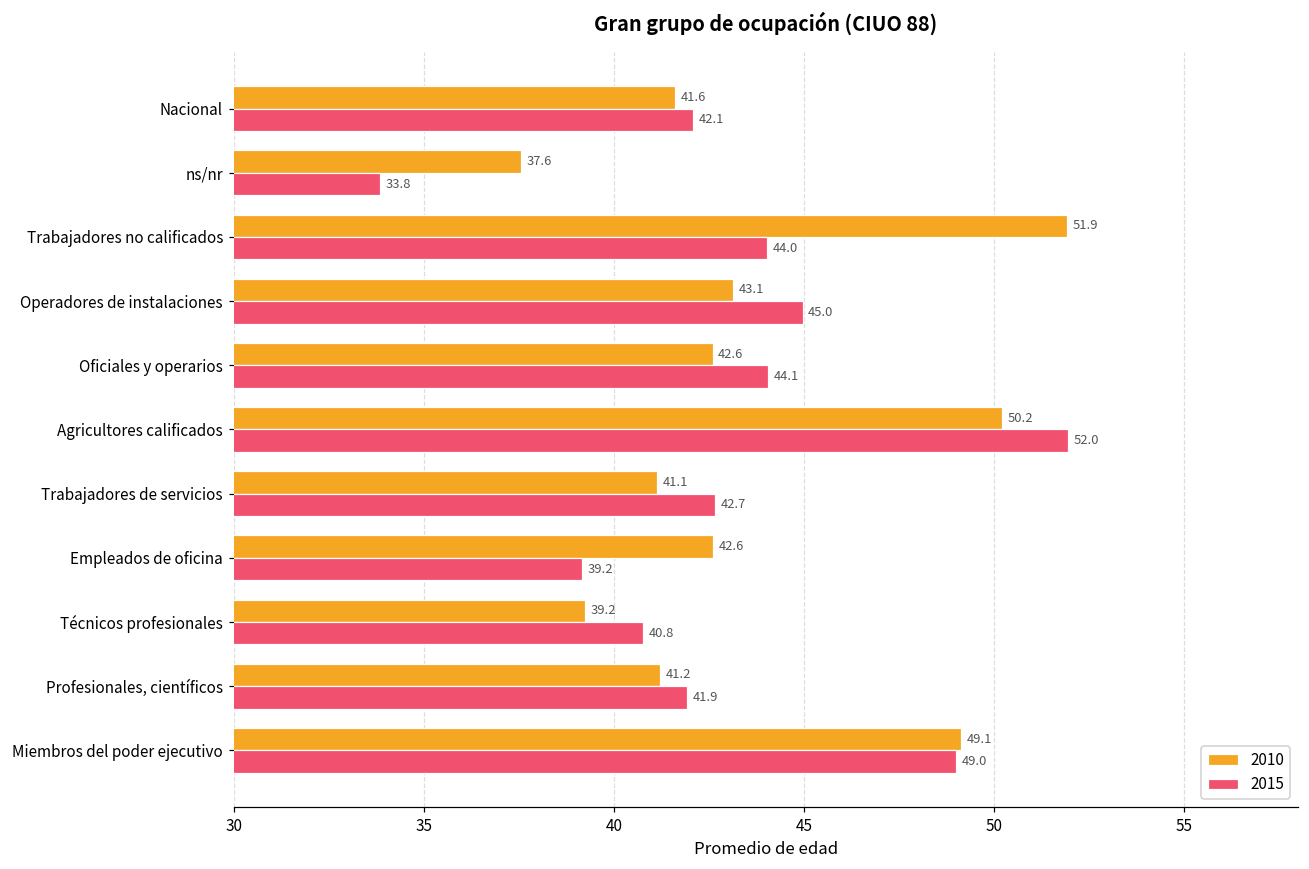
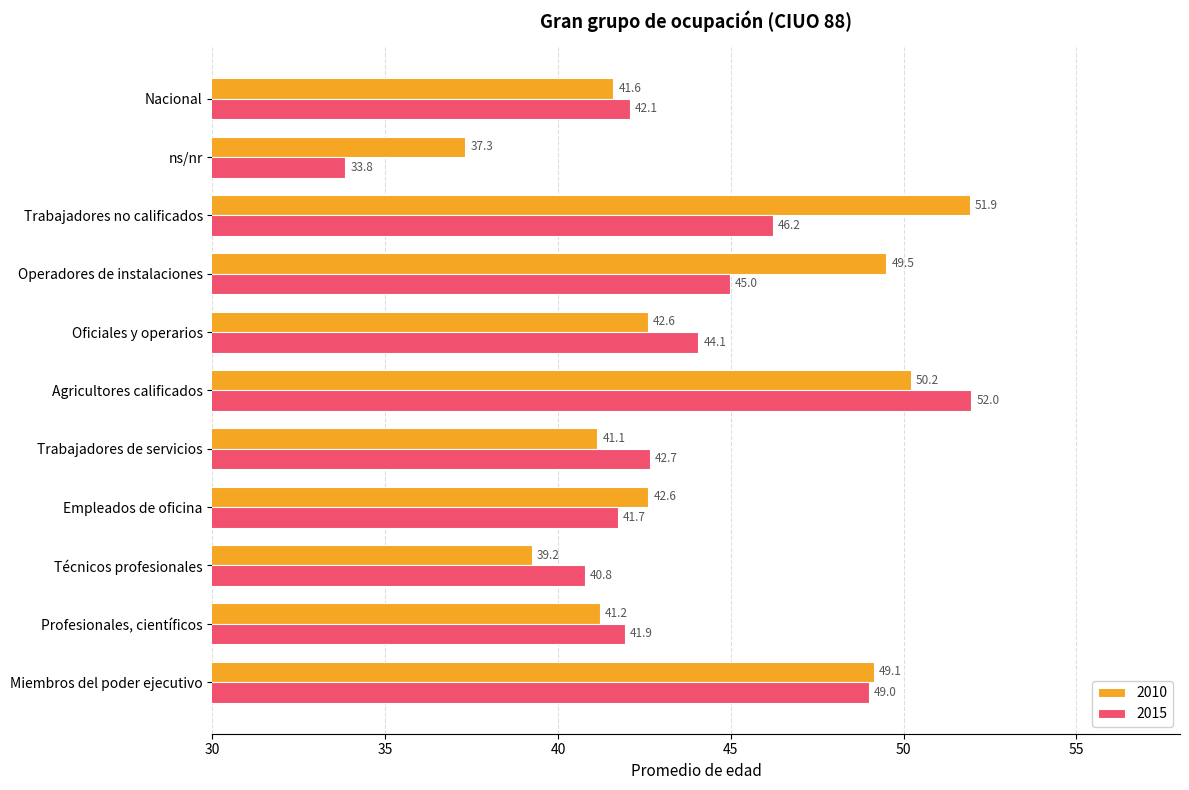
  {
    "2010": {
      "Nacional": 41.6,
-     "ns/nr": 37.6,
+     "ns/nr": 37.3,
      "Trabajadores no calificados": 51.9,
-     "Operadores de instalaciones": 43.1,
+     "Operadores de instalaciones": 49.5,
      "Oficiales y operarios": 42.6,
      "Agricultores calificados": 50.2,
      "Trabajadores de servicios": 41.1,
      "Empleados de oficina": 42.6,
      "Técnicos profesionales": 39.2,
      "Profesionales, científicos": 41.2,
      "Miembros del poder ejecutivo": 49.1
    },
    "2015": {
      "Nacional": 42.1,
      "ns/nr": 33.8,
-     "Trabajadores no calificados": 44.0,
+     "Trabajadores no calificados": 46.2,
      "Operadores de instalaciones": 45.0,
      "Oficiales y operarios": 44.1,
      "Agricultores calificados": 52.0,
      "Trabajadores de servicios": 42.7,
-     "Empleados de oficina": 39.2,
+     "Empleados de oficina": 41.7,
      "Técnicos profesionales": 40.8,
      "Profesionales, científicos": 41.9,
      "Miembros del poder ejecutivo": 49.0
    }
  }
